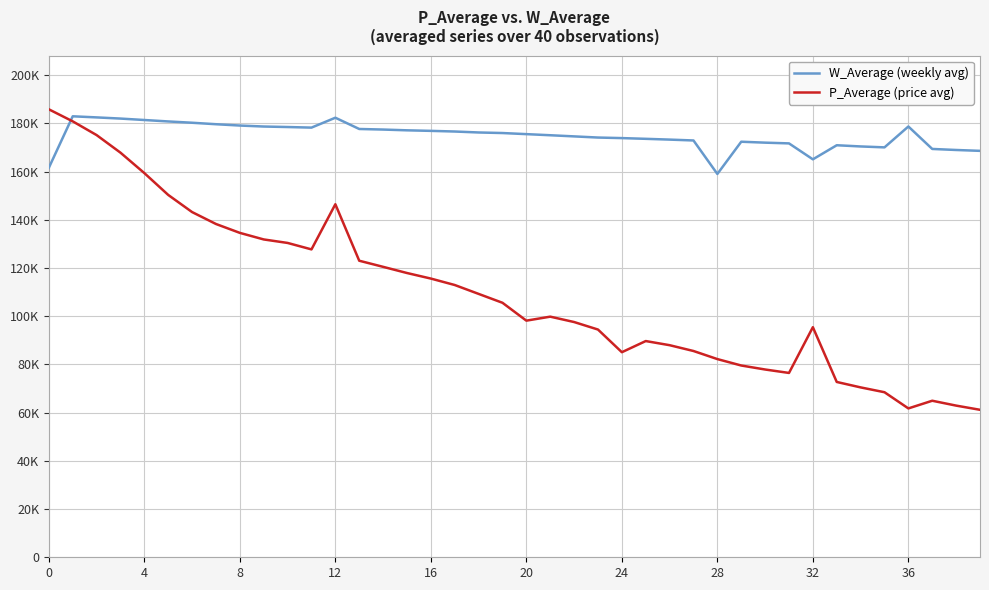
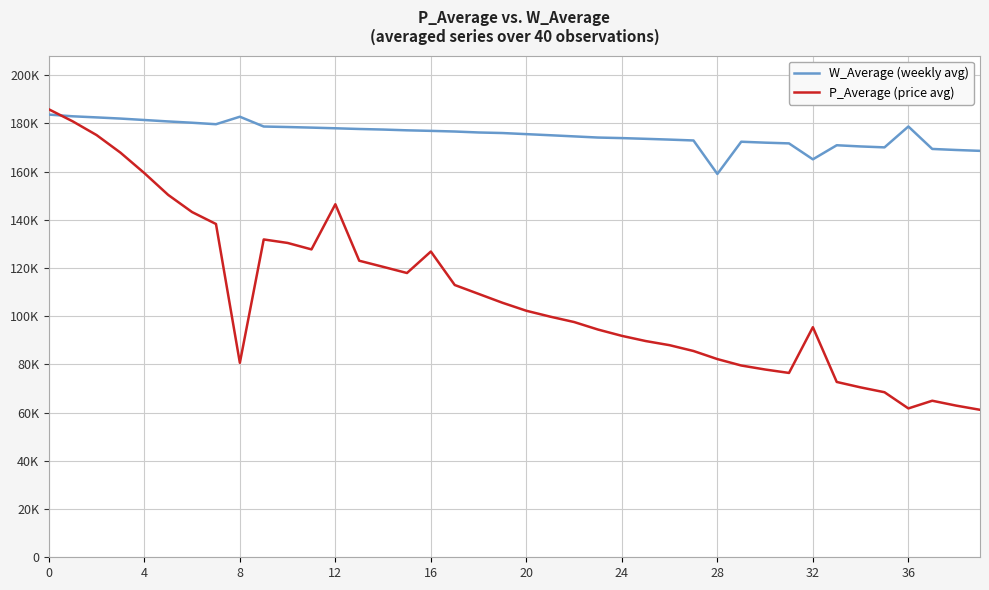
  {
    "W_Average (weekly avg)": {
-     "0": 162000,
+     "0": 184000,
      "4": 181000,
-     "8": 179000,
-     "12": 182000,
+     "8": 183000,
+     "12": 178000,
      "16": 177000,
      "20": 176000,
      "24": 174000,
      "28": 159000,
      "32": 165000,
      "36": 179000
    },
    "P_Average (price avg)": {
      "0": 186000,
      "4": 159000,
-     "8": 135000,
+     "8": 81000,
      "12": 146000,
-     "16": 116000,
-     "20": 98000,
-     "24": 85000,
+     "16": 127000,
+     "20": 102000,
+     "24": 92000,
      "28": 82000,
      "32": 95000,
      "36": 62000
    }
  }
